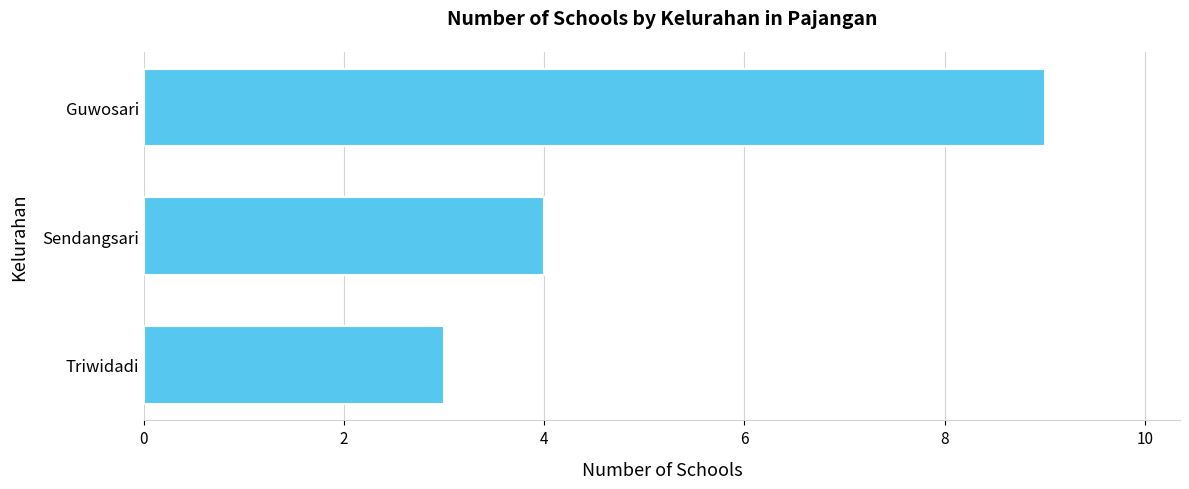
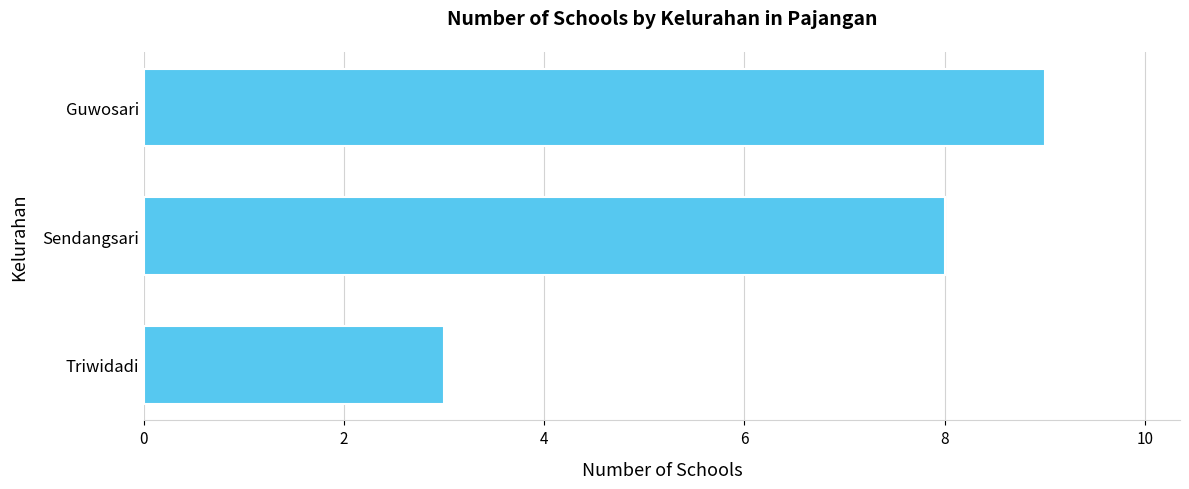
  {
    "Guwosari": 9,
-   "Sendangsari": 4,
+   "Sendangsari": 8,
    "Triwidadi": 3
  }
